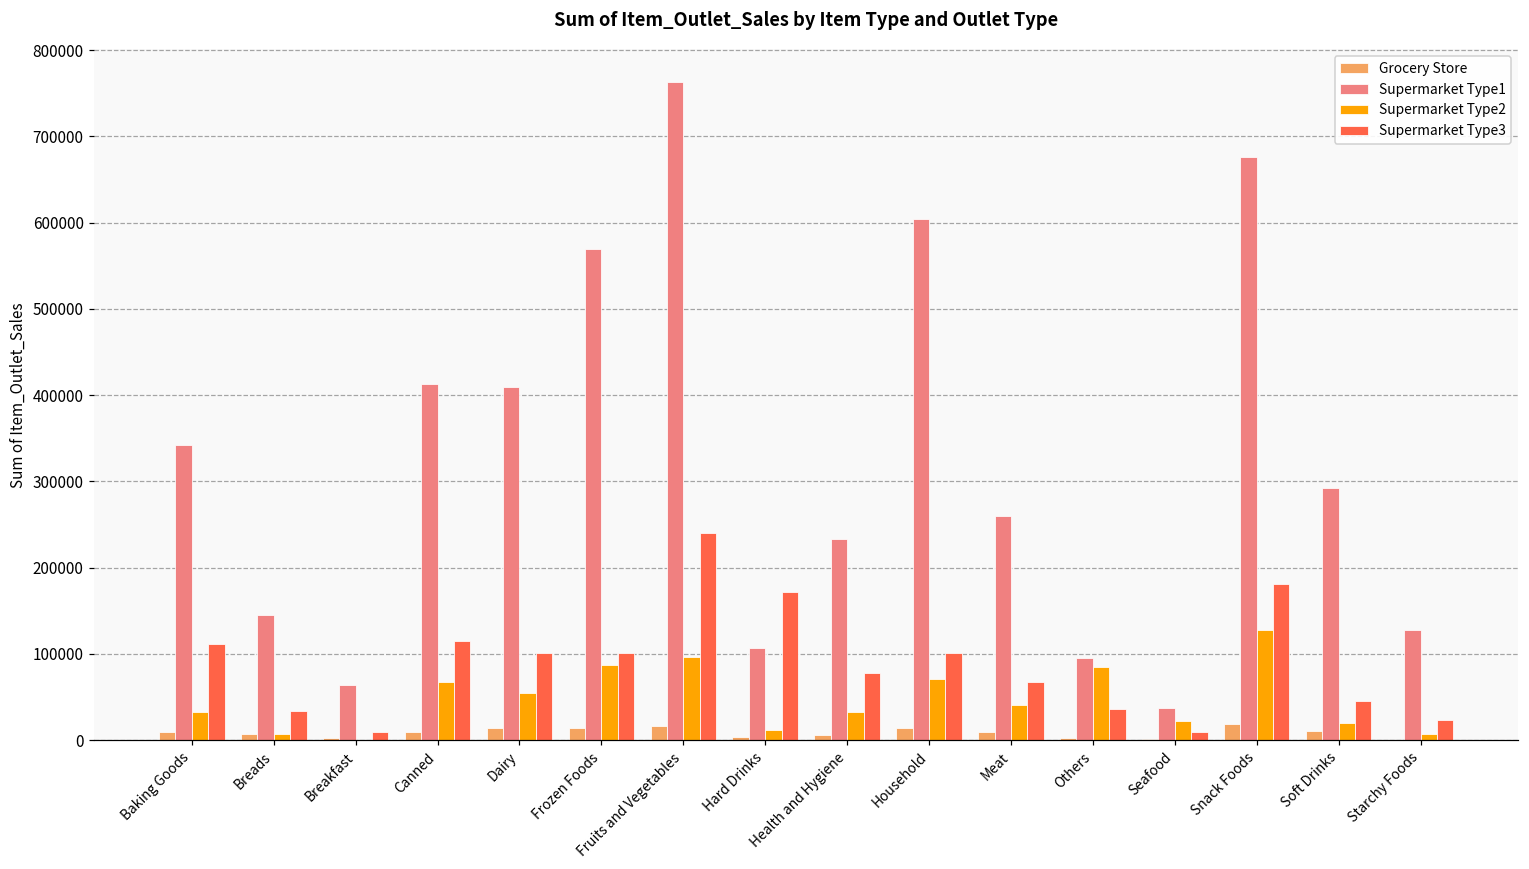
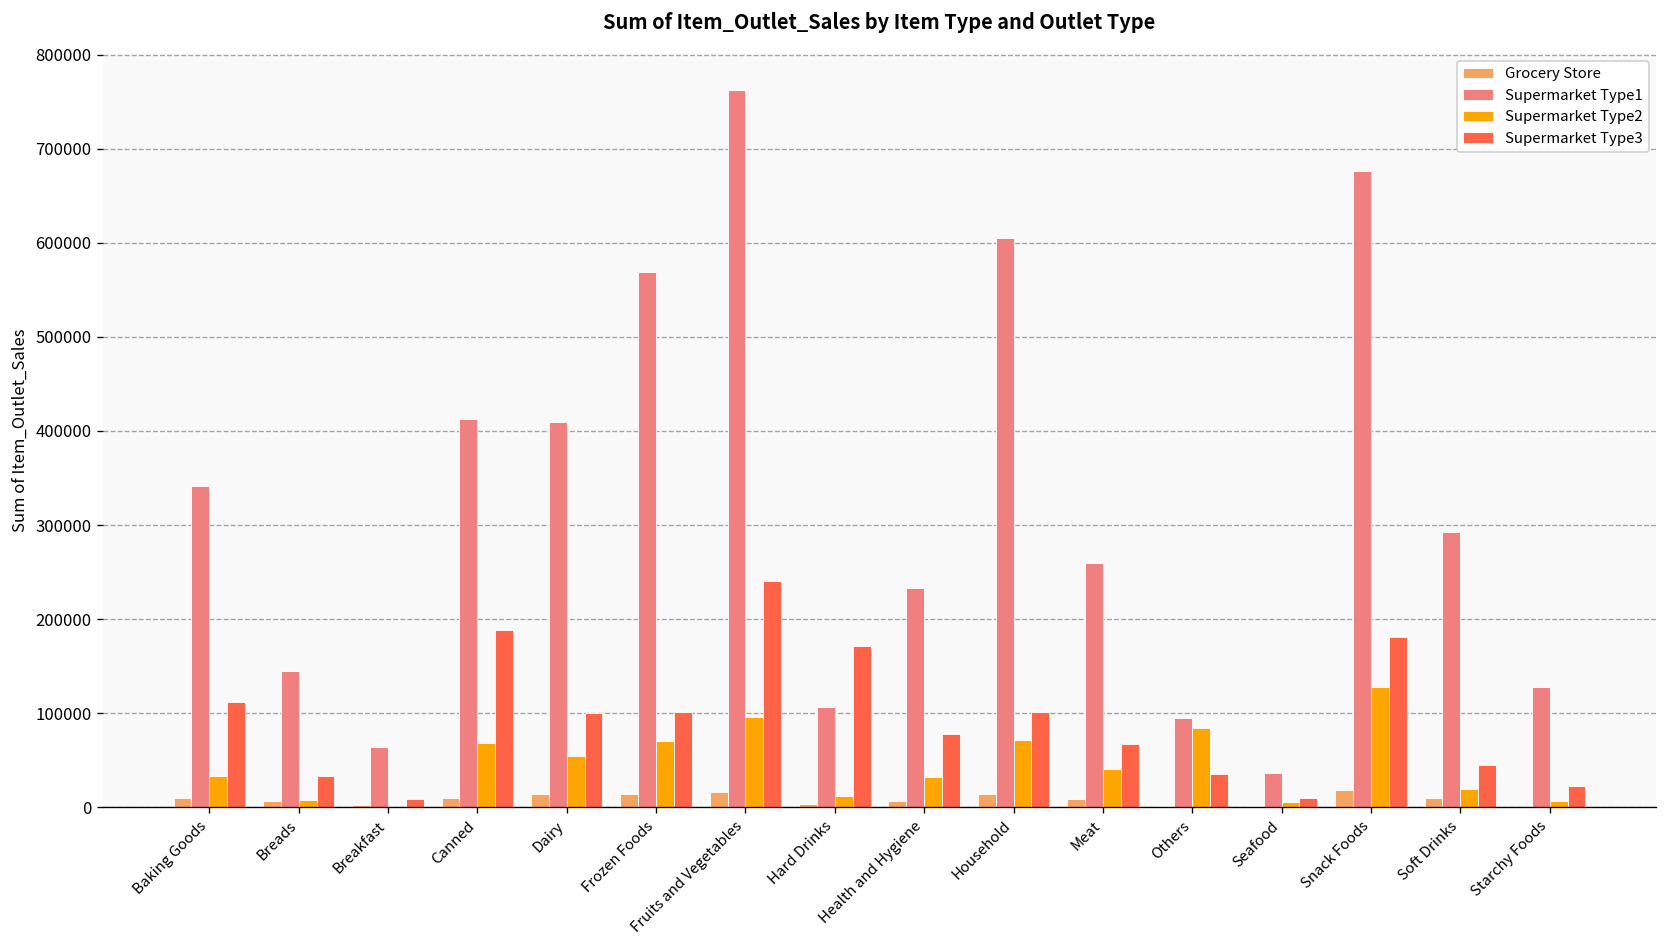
  {
    "Supermarket Type2": {
      "Baking Goods": 30000,
      "Breads": 10000,
      "Breakfast": 0,
      "Canned": 70000,
      "Dairy": 50000,
-     "Frozen Foods": 90000,
+     "Frozen Foods": 70000,
      "Fruits and Vegetables": 100000,
      "Hard Drinks": 10000,
      "Health and Hygiene": 30000,
      "Household": 70000,
      "Meat": 40000,
      "Others": 80000,
-     "Seafood": 20000,
+     "Seafood": 10000,
      "Snack Foods": 130000,
      "Soft Drinks": 20000,
      "Starchy Foods": 10000
    },
    "Supermarket Type3": {
      "Baking Goods": 110000,
      "Breads": 30000,
      "Breakfast": 10000,
-     "Canned": 110000,
+     "Canned": 190000,
      "Dairy": 100000,
      "Frozen Foods": 100000,
      "Fruits and Vegetables": 240000,
      "Hard Drinks": 170000,
      "Health and Hygiene": 80000,
      "Household": 100000,
      "Meat": 70000,
      "Others": 40000,
      "Seafood": 10000,
      "Snack Foods": 180000,
      "Soft Drinks": 50000,
      "Starchy Foods": 20000
    }
  }
